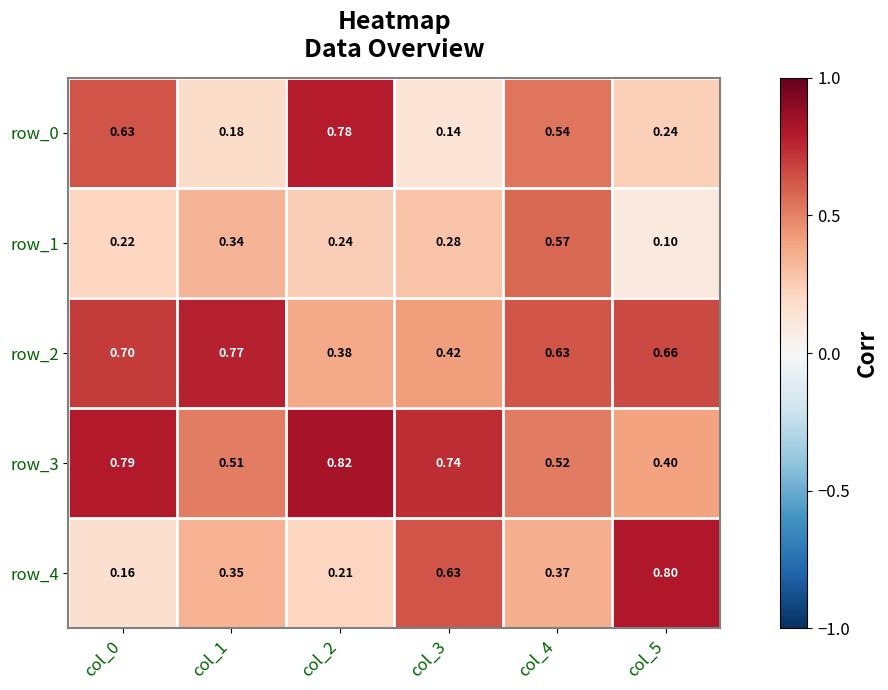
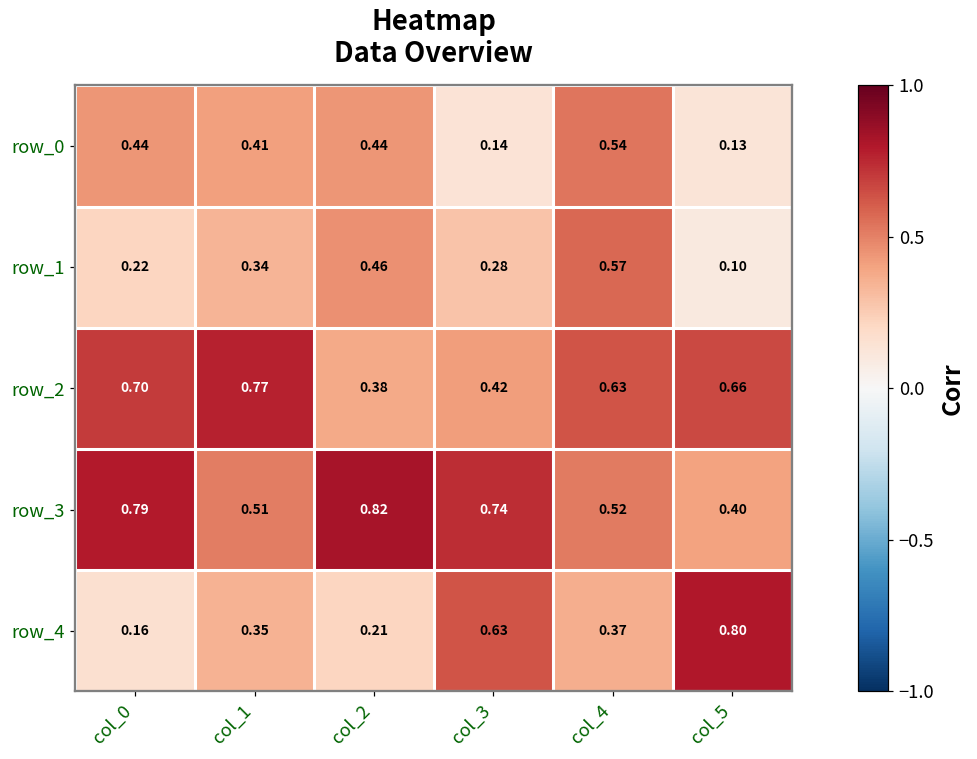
  {
    "row_0": {
-     "col_0": 0.63,
-     "col_1": 0.18,
-     "col_2": 0.78,
+     "col_0": 0.44,
+     "col_1": 0.41,
+     "col_2": 0.44,
      "col_3": 0.14,
      "col_4": 0.54,
-     "col_5": 0.24
+     "col_5": 0.13
    },
    "row_1": {
      "col_0": 0.22,
      "col_1": 0.34,
-     "col_2": 0.24,
+     "col_2": 0.46,
      "col_3": 0.28,
      "col_4": 0.57,
      "col_5": 0.10
    },
    "row_2": {
      "col_0": 0.70,
      "col_1": 0.77,
      "col_2": 0.38,
      "col_3": 0.42,
      "col_4": 0.63,
      "col_5": 0.66
    },
    "row_3": {
      "col_0": 0.79,
      "col_1": 0.51,
      "col_2": 0.82,
      "col_3": 0.74,
      "col_4": 0.52,
      "col_5": 0.40
    },
    "row_4": {
      "col_0": 0.16,
      "col_1": 0.35,
      "col_2": 0.21,
      "col_3": 0.63,
      "col_4": 0.37,
      "col_5": 0.80
    }
  }
